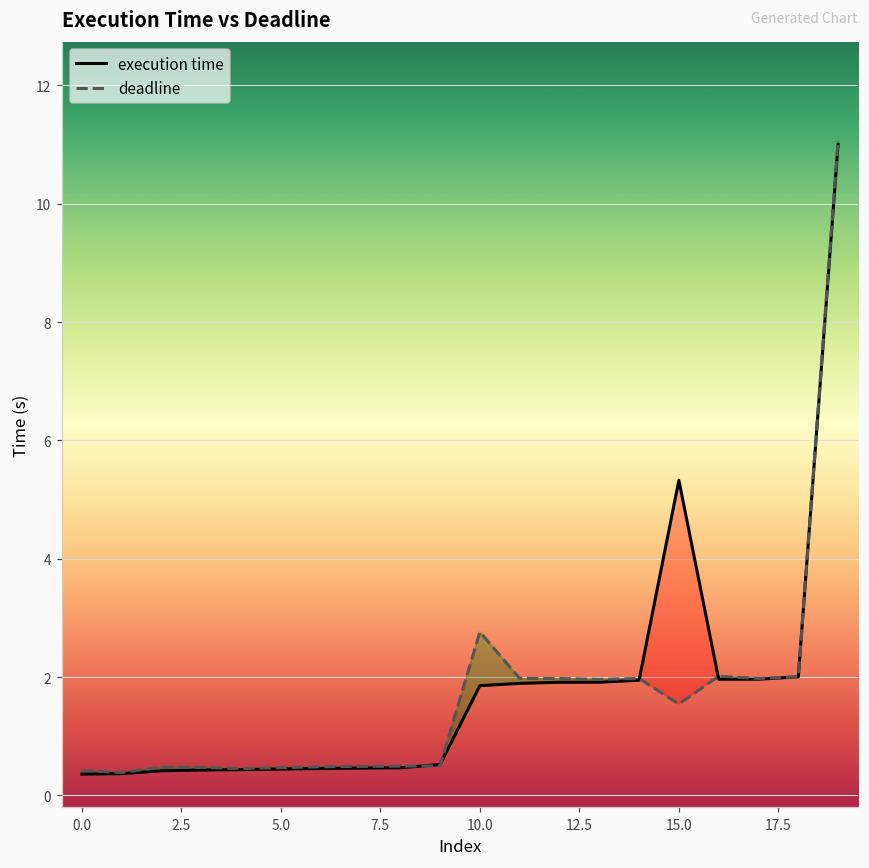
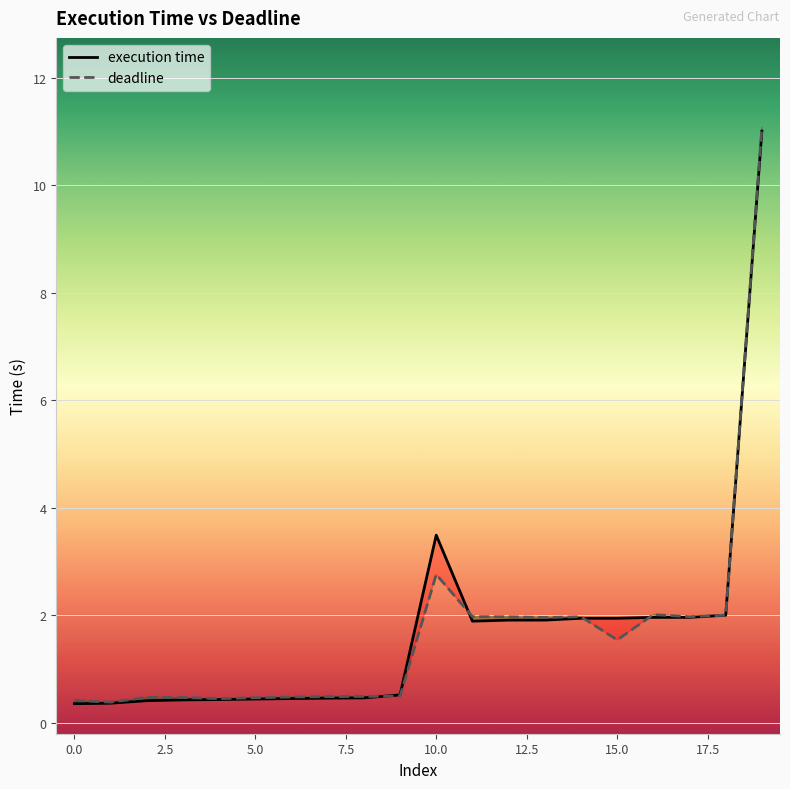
  {
    "execution time": {
      "0.0": 0.4,
-     "10.0": 1.9,
-     "15.0": 5.3
+     "10.0": 3.5,
+     "15.0": 1.9
    },
    "deadline": {
      "0.0": 0.4,
      "10.0": 2.8,
      "15.0": 1.5
    }
  }
